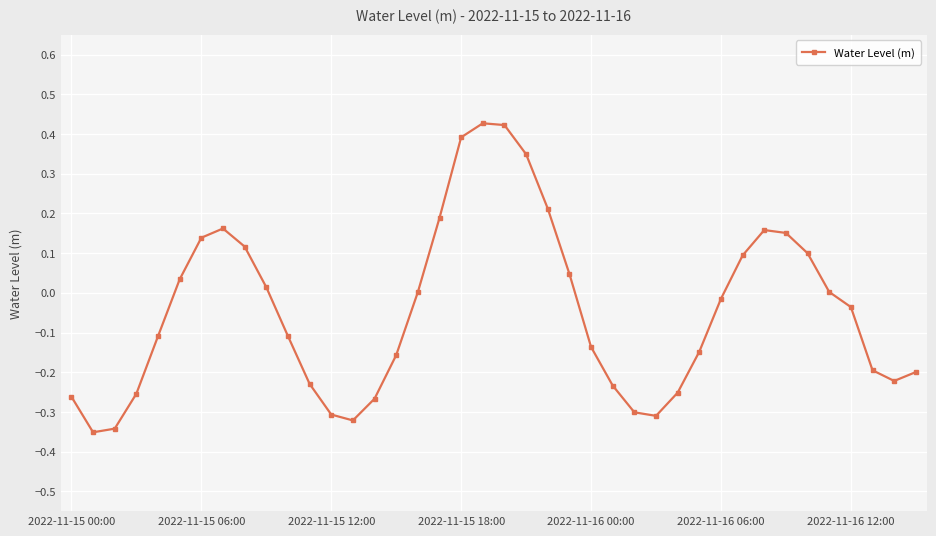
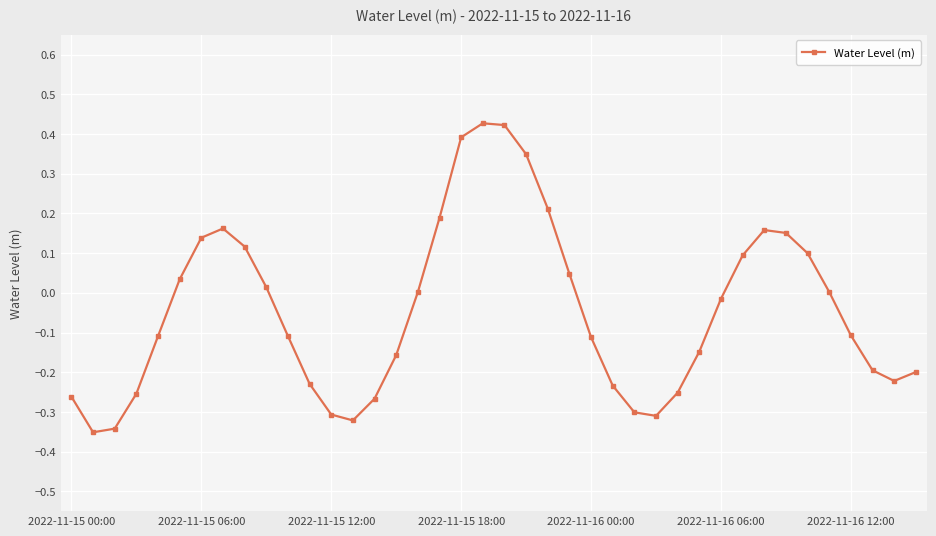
  {
    "2022-11-15 00:00": -0.26,
    "2022-11-15 06:00": 0.14,
    "2022-11-15 12:00": -0.31,
    "2022-11-15 18:00": 0.39,
-   "2022-11-16 00:00": -0.14,
+   "2022-11-16 00:00": -0.11,
    "2022-11-16 06:00": -0.02,
-   "2022-11-16 12:00": -0.04
+   "2022-11-16 12:00": -0.11
  }
